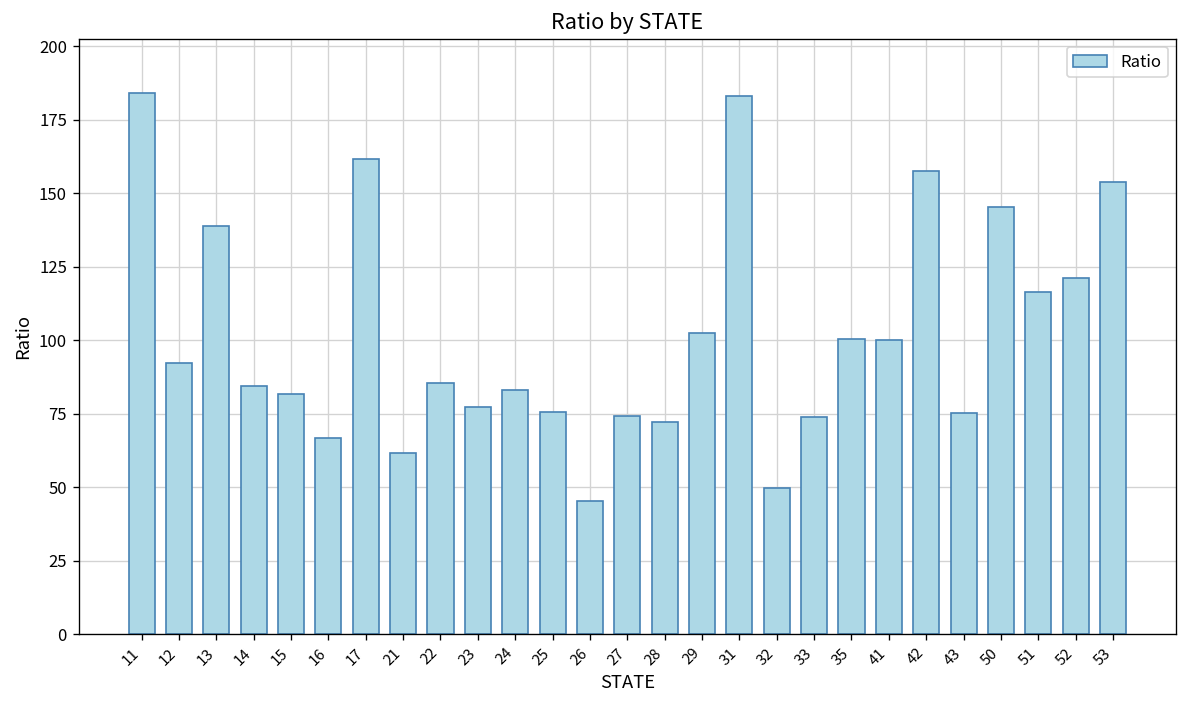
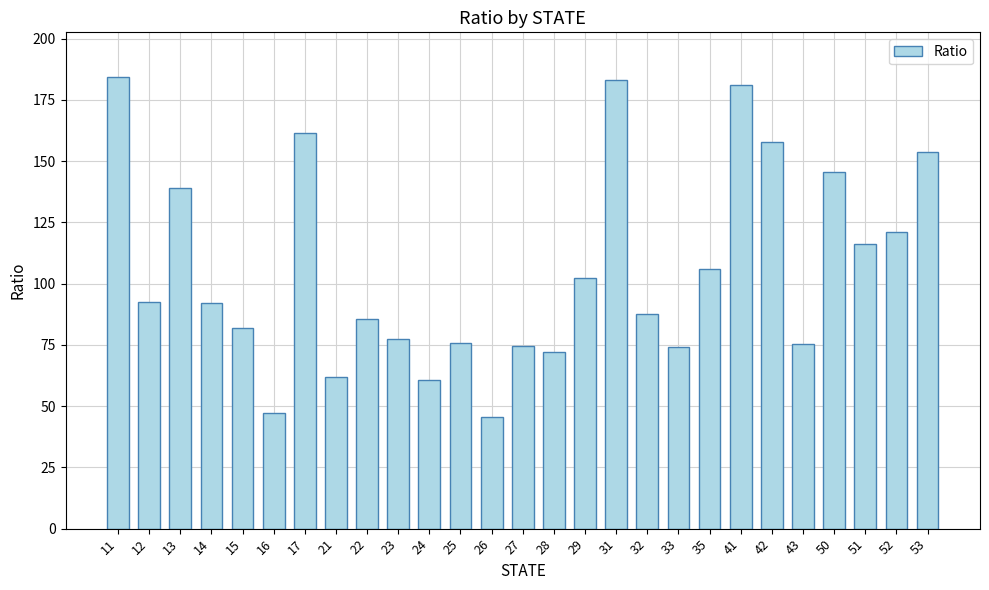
  {
    "11": 184,
    "12": 92,
    "13": 139,
-   "14": 85,
+   "14": 92,
    "15": 82,
-   "16": 67,
+   "16": 47,
    "17": 162,
    "21": 62,
    "22": 85,
    "23": 77,
-   "24": 83,
+   "24": 61,
    "25": 76,
    "26": 45,
    "27": 74,
    "28": 72,
    "29": 102,
    "31": 183,
-   "32": 50,
+   "32": 87,
    "33": 74,
-   "35": 100,
-   "41": 100,
+   "35": 106,
+   "41": 181,
    "42": 158,
    "43": 75,
    "50": 145,
    "51": 116,
    "52": 121,
    "53": 154
  }
